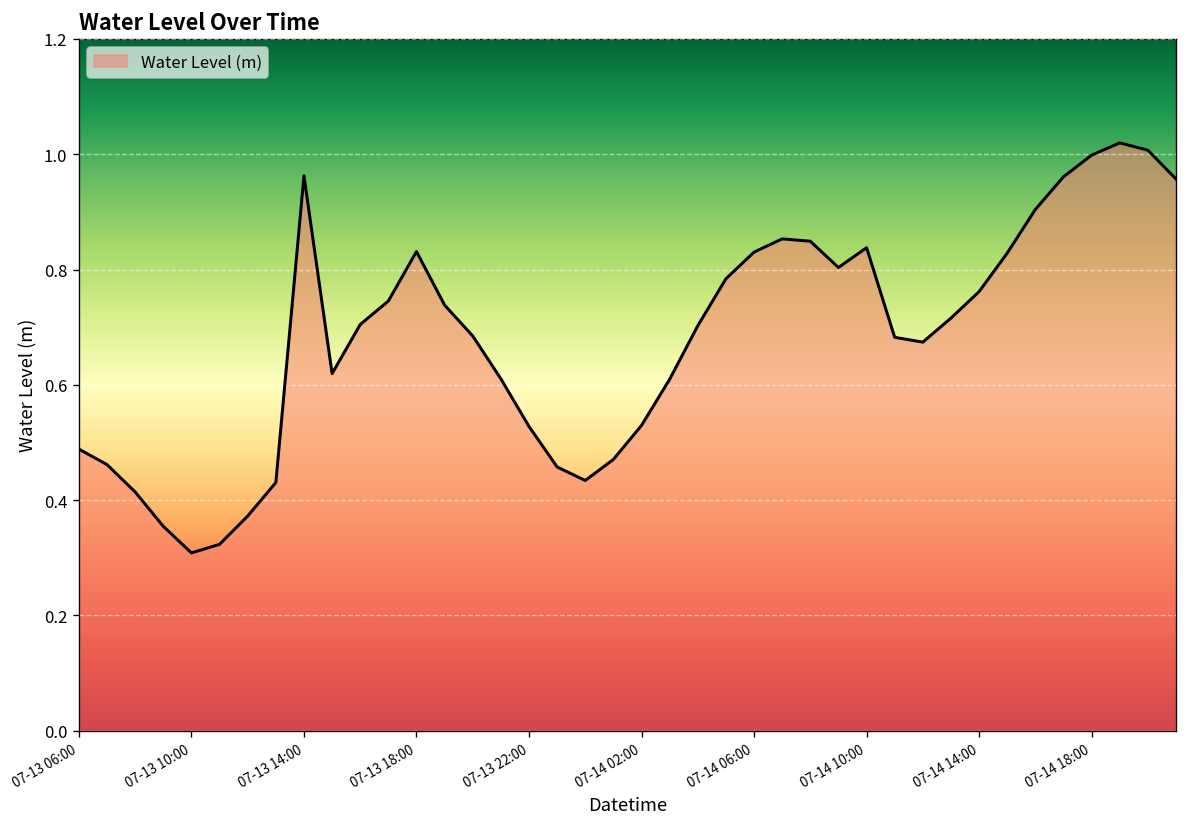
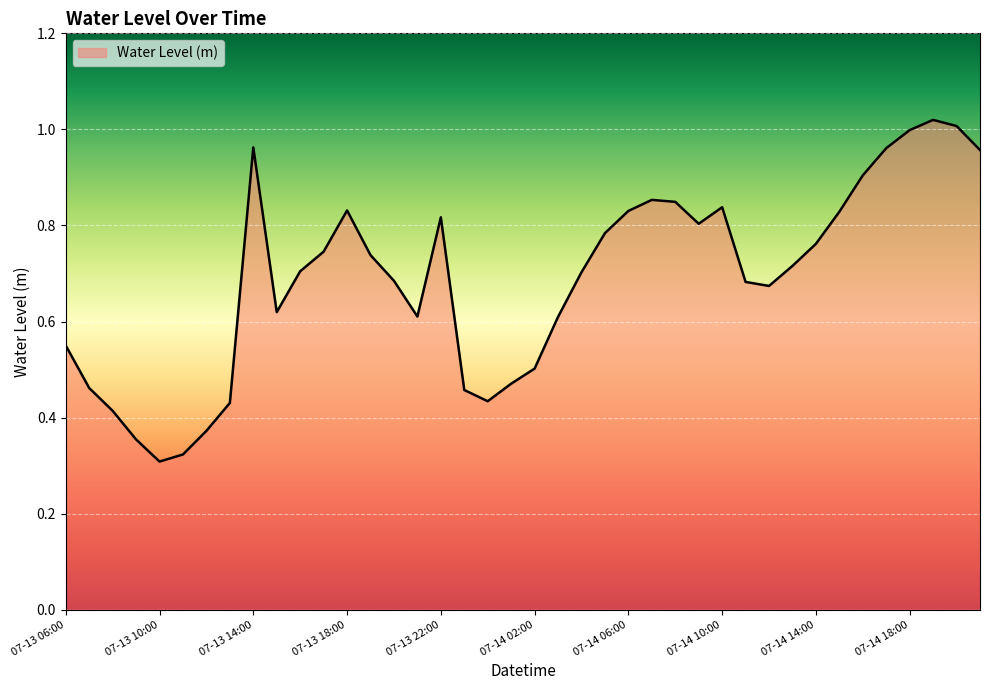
  {
-   "07-13 06:00": 0.49,
+   "07-13 06:00": 0.55,
    "07-13 10:00": 0.31,
    "07-13 14:00": 0.96,
    "07-13 18:00": 0.83,
-   "07-13 22:00": 0.53,
-   "07-14 02:00": 0.53,
+   "07-13 22:00": 0.82,
+   "07-14 02:00": 0.50,
    "07-14 06:00": 0.83,
    "07-14 10:00": 0.84,
    "07-14 14:00": 0.76,
    "07-14 18:00": 1.00
  }
